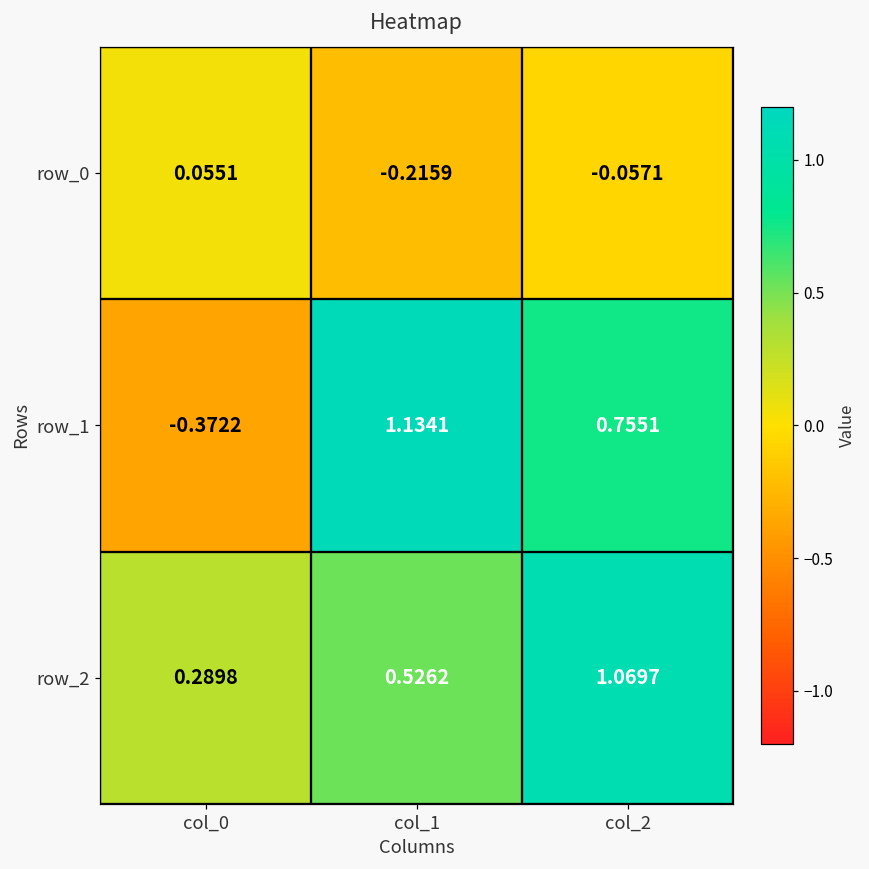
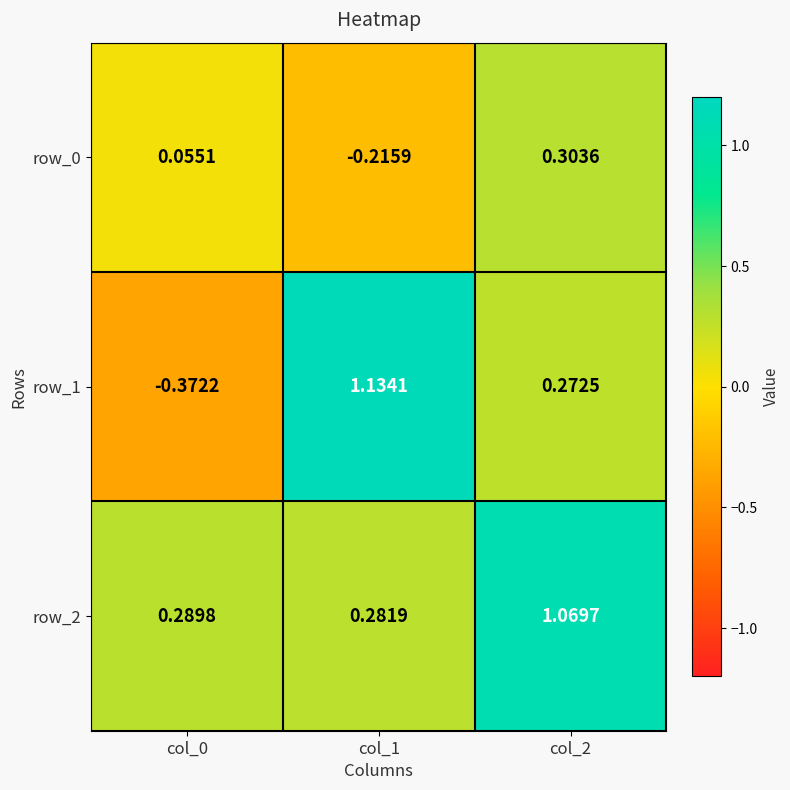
  {
    "row_0": {
      "col_0": 0.0551,
      "col_1": -0.2159,
-     "col_2": -0.0571
+     "col_2": 0.3036
    },
    "row_1": {
      "col_0": -0.3722,
      "col_1": 1.1341,
-     "col_2": 0.7551
+     "col_2": 0.2725
    },
    "row_2": {
      "col_0": 0.2898,
-     "col_1": 0.5262,
+     "col_1": 0.2819,
      "col_2": 1.0697
    }
  }
